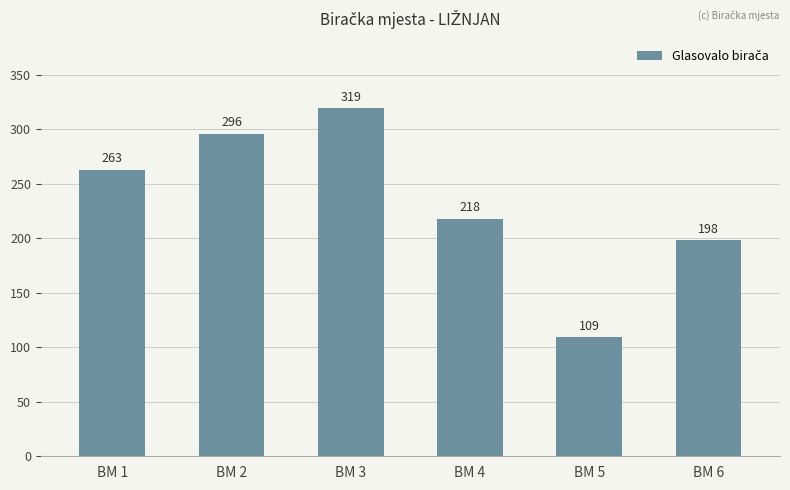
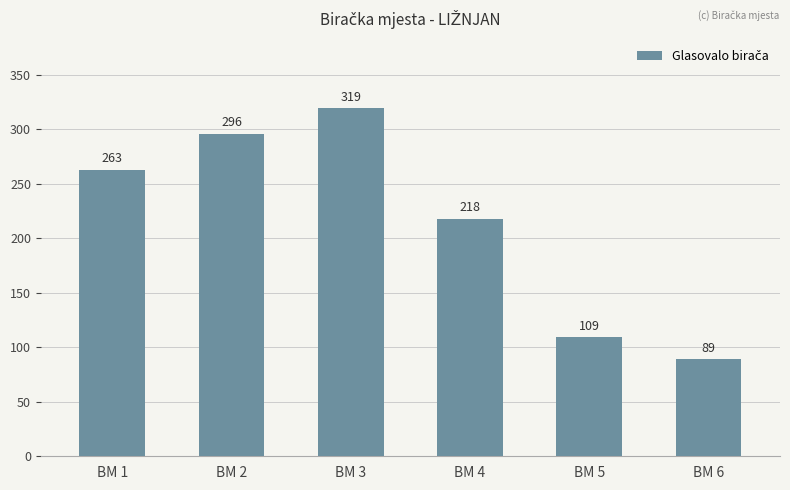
  {
    "BM 1": 263,
    "BM 2": 296,
    "BM 3": 319,
    "BM 4": 218,
    "BM 5": 109,
-   "BM 6": 198
+   "BM 6": 89
  }
